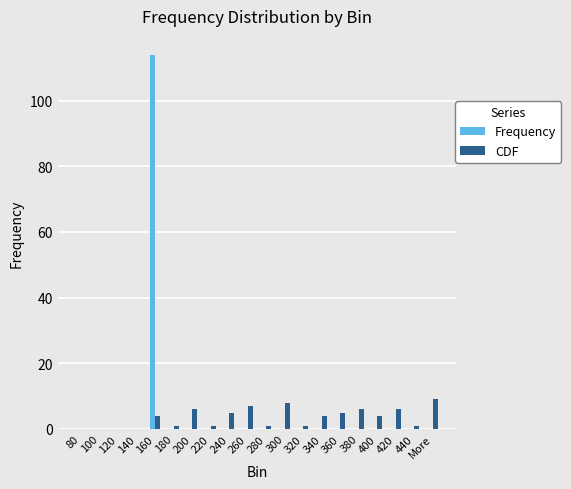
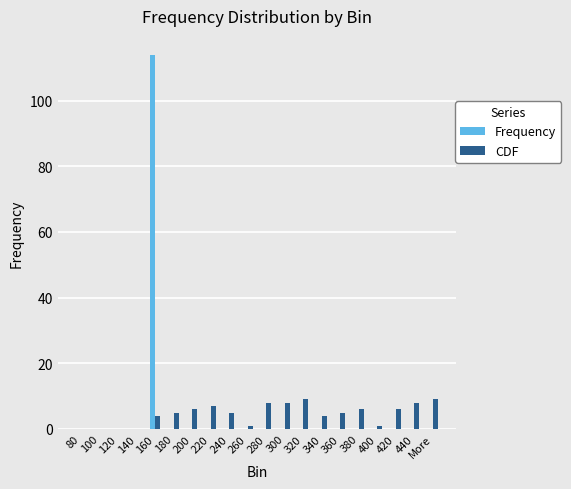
  {
    "Frequency": {
      "80": 0,
      "100": 0,
      "120": 0,
      "140": 0,
      "160": 114,
      "180": 0,
      "200": 0,
      "220": 0,
      "240": 0,
      "260": 0,
      "280": 0,
      "300": 0,
      "320": 0,
      "340": 0,
      "360": 0,
      "380": 0,
      "400": 0,
      "420": 0,
      "440": 0,
      "More": 0
    },
    "CDF": {
      "80": 0,
      "100": 0,
      "120": 0,
      "140": 0,
      "160": 4,
-     "180": 1,
+     "180": 5,
      "200": 6,
-     "220": 1,
+     "220": 7,
      "240": 5,
-     "260": 7,
-     "280": 1,
+     "260": 1,
+     "280": 8,
      "300": 8,
-     "320": 1,
+     "320": 9,
      "340": 4,
      "360": 5,
      "380": 6,
-     "400": 4,
+     "400": 1,
      "420": 6,
-     "440": 1,
+     "440": 8,
      "More": 9
    }
  }
